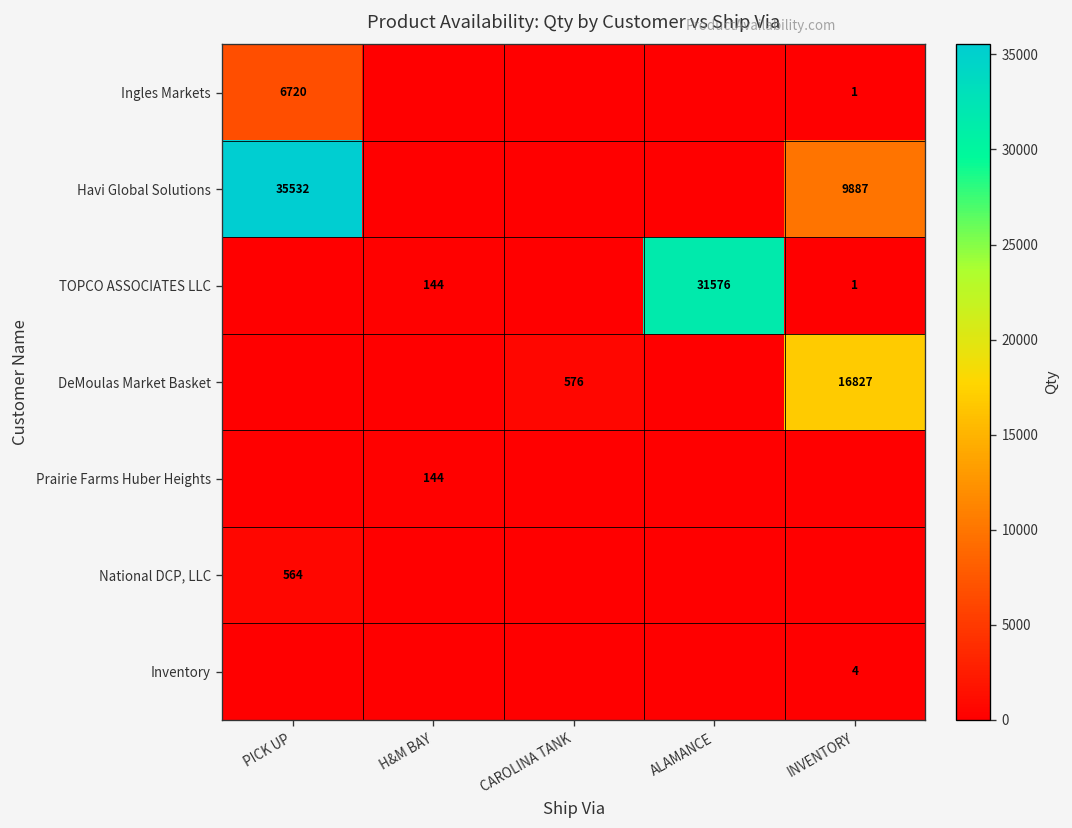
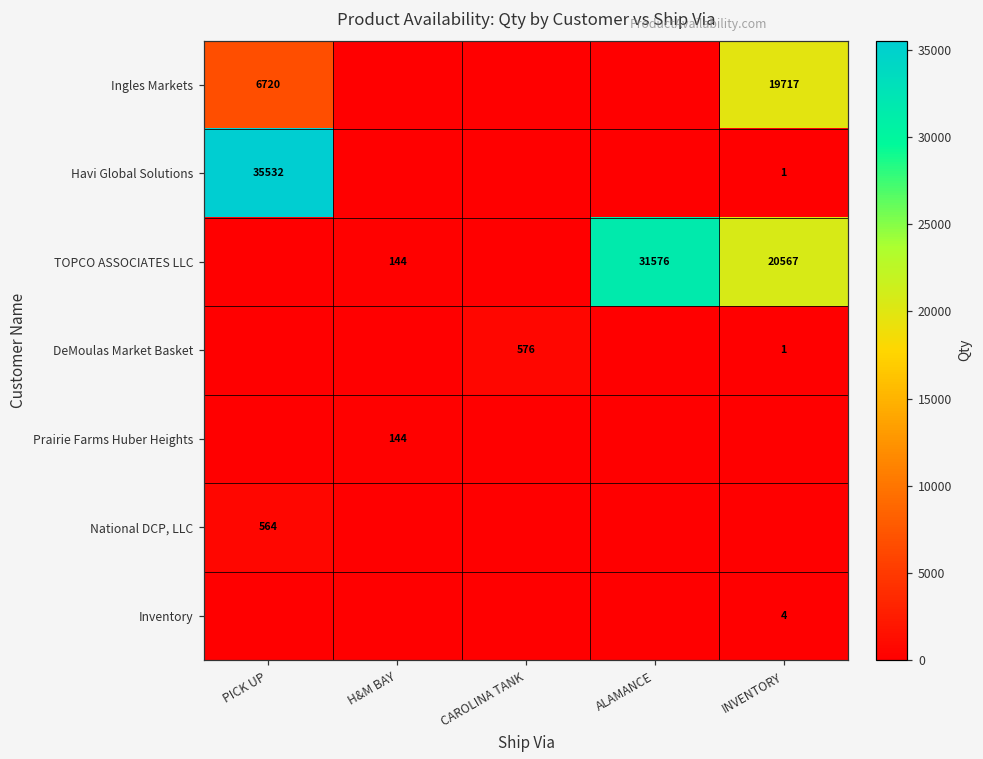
  {
    "Ingles Markets": {
      "PICK UP": 6720,
-     "INVENTORY": 1
+     "INVENTORY": 19717
    },
    "Havi Global Solutions": {
      "PICK UP": 35532,
-     "INVENTORY": 9887
+     "INVENTORY": 1
    },
    "TOPCO ASSOCIATES LLC": {
      "H&M BAY": 144,
      "ALAMANCE": 31576,
-     "INVENTORY": 1
+     "INVENTORY": 20567
    },
    "DeMoulas Market Basket": {
      "CAROLINA TANK": 576,
-     "INVENTORY": 16827
+     "INVENTORY": 1
    },
    "Prairie Farms Huber Heights": {
      "H&M BAY": 144
    },
    "National DCP, LLC": {
      "PICK UP": 564
    },
    "Inventory": {
      "INVENTORY": 4
    }
  }
